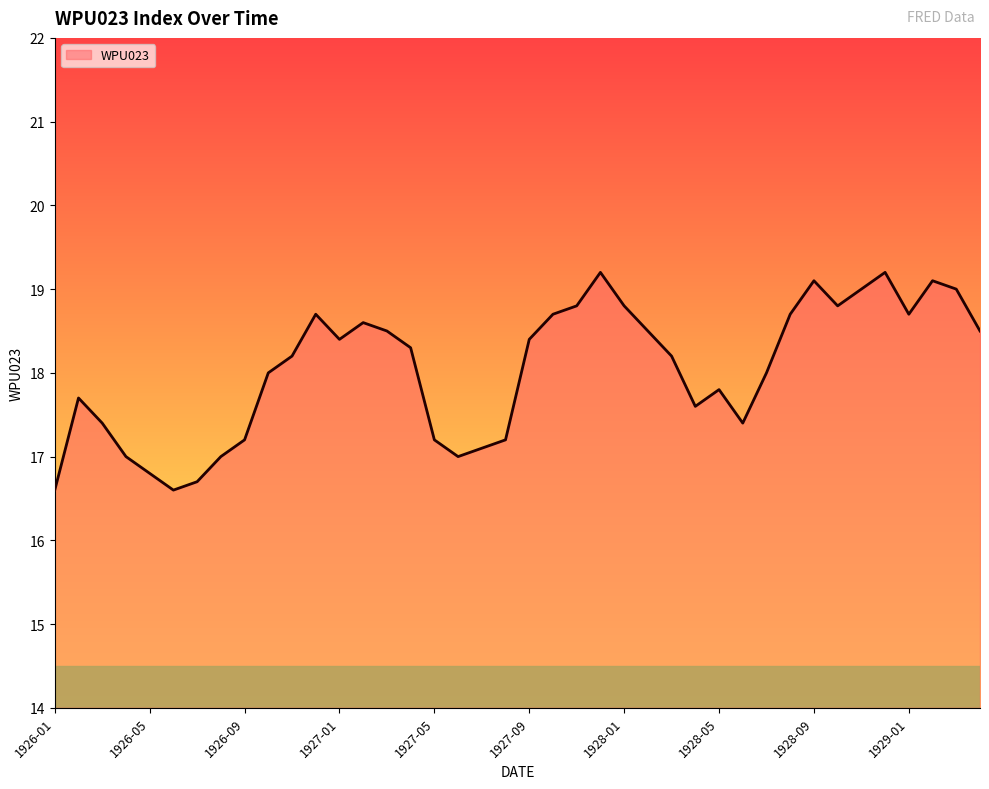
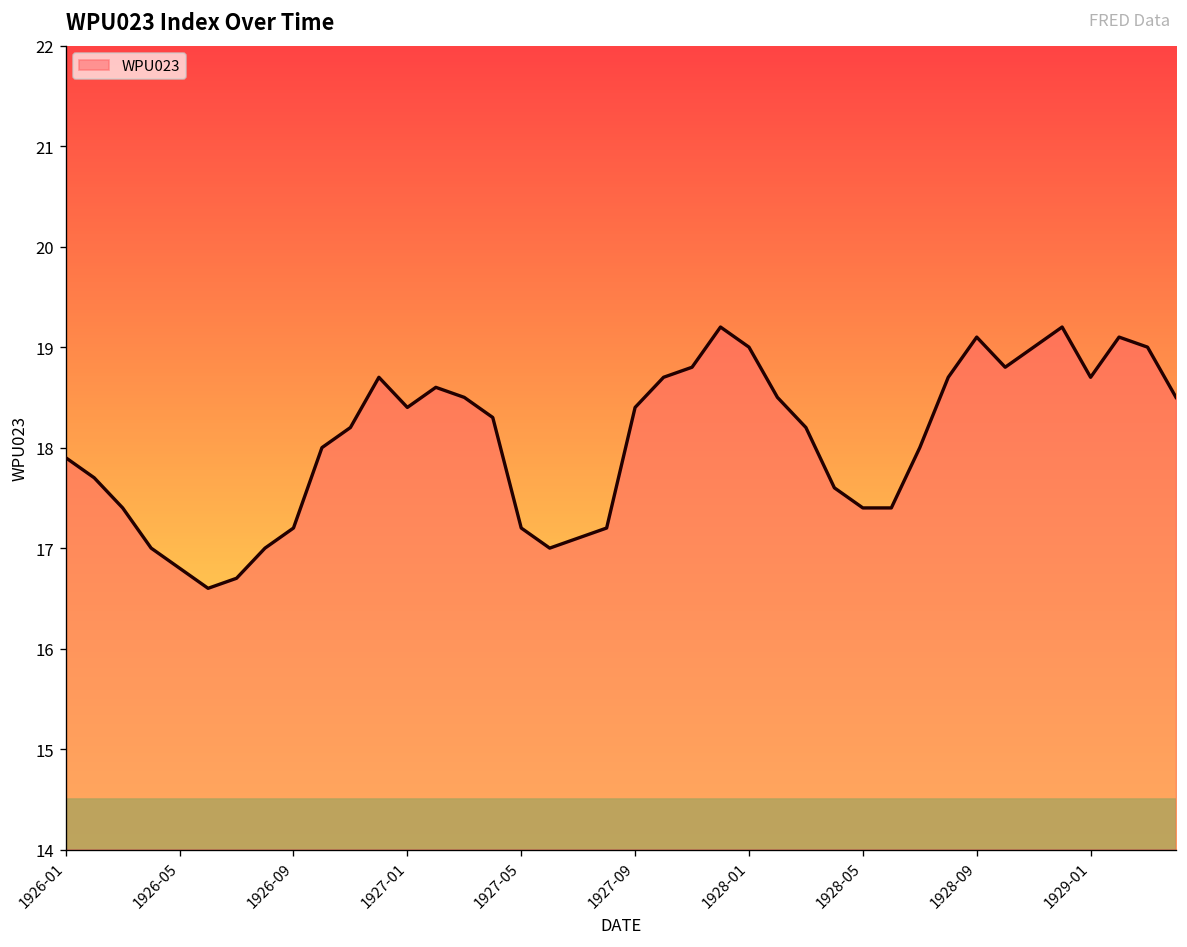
  {
-   "1926-01": 16.6,
+   "1926-01": 17.9,
    "1926-05": 16.8,
    "1926-09": 17.2,
    "1927-01": 18.4,
    "1927-05": 17.2,
    "1927-09": 18.4,
-   "1928-01": 18.8,
-   "1928-05": 17.8,
+   "1928-01": 19.0,
+   "1928-05": 17.4,
    "1928-09": 19.1,
    "1929-01": 18.7
  }
